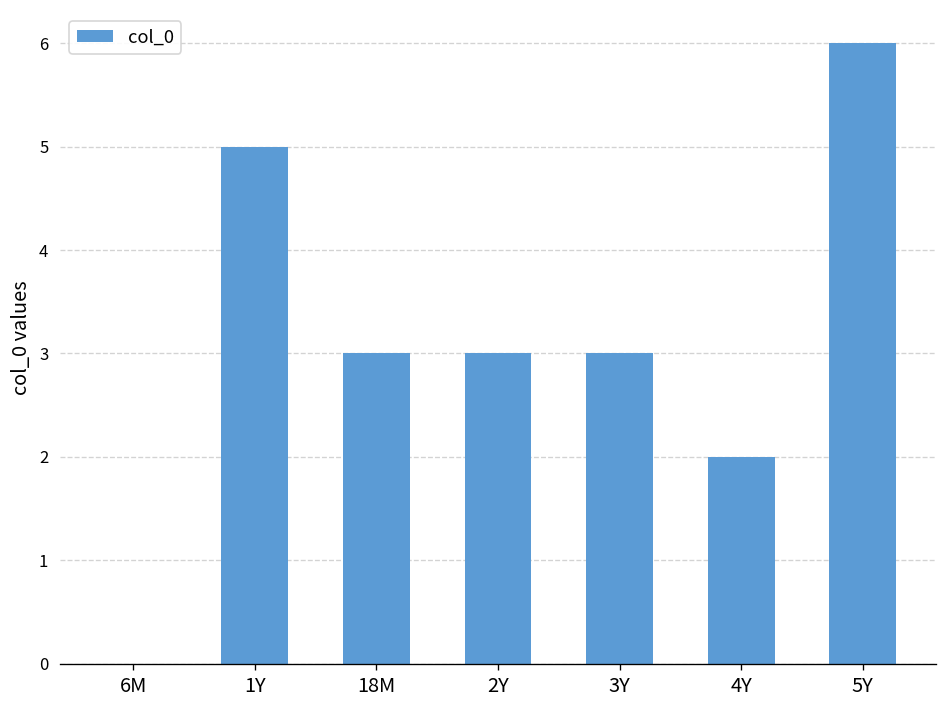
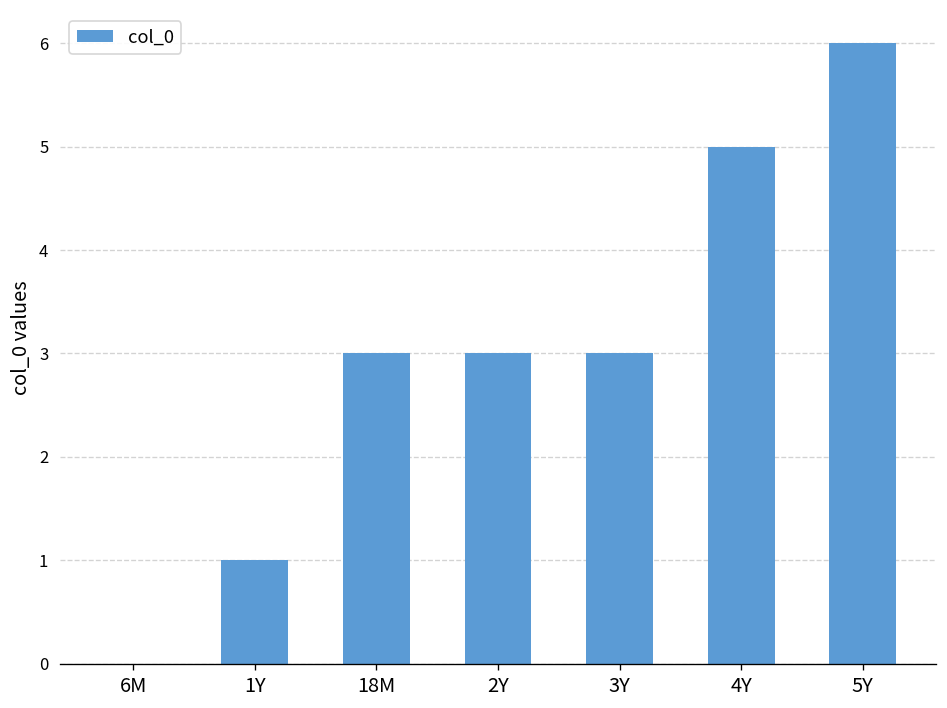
  {
    "6M": 0,
-   "1Y": 5,
+   "1Y": 1,
    "18M": 3,
    "2Y": 3,
    "3Y": 3,
-   "4Y": 2,
+   "4Y": 5,
    "5Y": 6
  }
